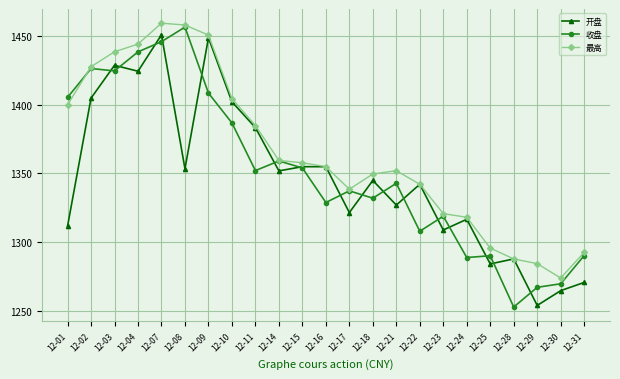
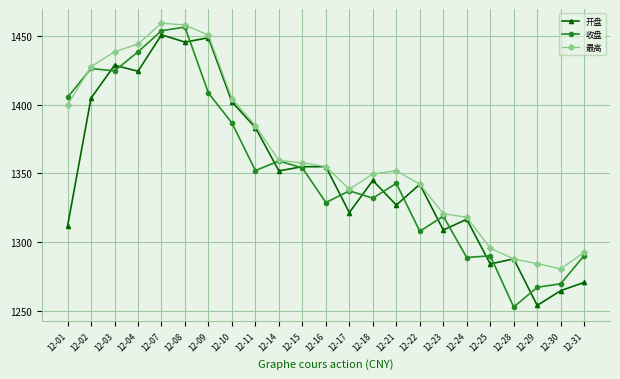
  {
    "开盘": {
      "12-01": 1312,
      "12-02": 1405,
      "12-03": 1429,
      "12-04": 1424,
      "12-07": 1451,
-     "12-08": 1353,
+     "12-08": 1445,
      "12-09": 1449,
      "12-10": 1402,
      "12-14": 1352,
      "12-17": 1322,
      "12-18": 1345,
      "12-21": 1327,
      "12-23": 1309,
      "12-25": 1284,
      "12-29": 1254,
      "12-30": 1265,
      "12-31": 1271
    },
    "收盘": {
      "12-01": 1405,
      "12-03": 1424,
      "12-04": 1438,
-     "12-07": 1446,
+     "12-07": 1454,
      "12-09": 1408,
      "12-10": 1387,
      "12-11": 1352,
      "12-16": 1329,
      "12-18": 1332,
      "12-21": 1343,
      "12-22": 1308,
      "12-23": 1319,
      "12-24": 1289,
      "12-25": 1290,
      "12-28": 1253,
      "12-29": 1267,
      "12-30": 1270,
      "12-31": 1290
    },
    "最高": {
      "12-01": 1400,
      "12-03": 1438,
      "12-04": 1444,
      "12-07": 1459,
      "12-09": 1450,
      "12-10": 1404,
      "12-15": 1358,
      "12-18": 1350,
      "12-21": 1352,
      "12-23": 1321,
      "12-25": 1296,
      "12-29": 1284,
-     "12-30": 1274,
+     "12-30": 1281,
      "12-31": 1293
    }
  }
